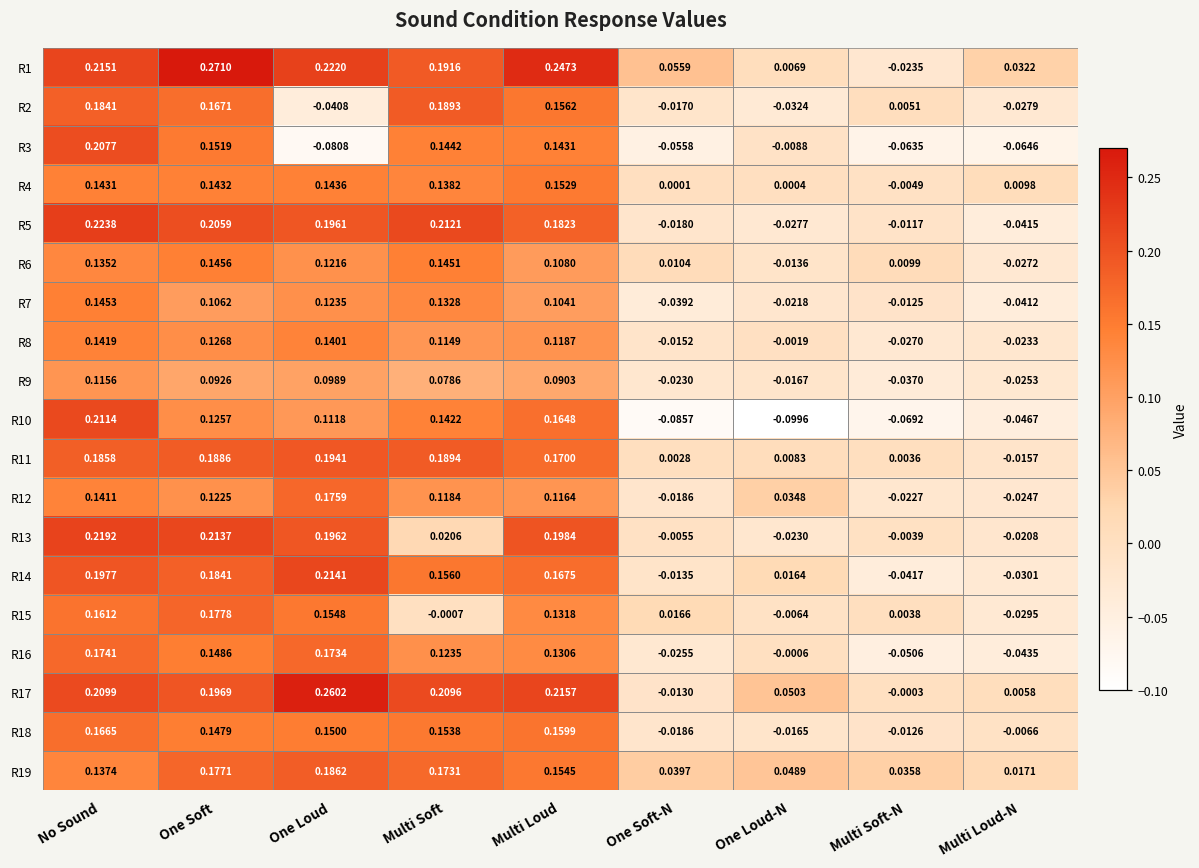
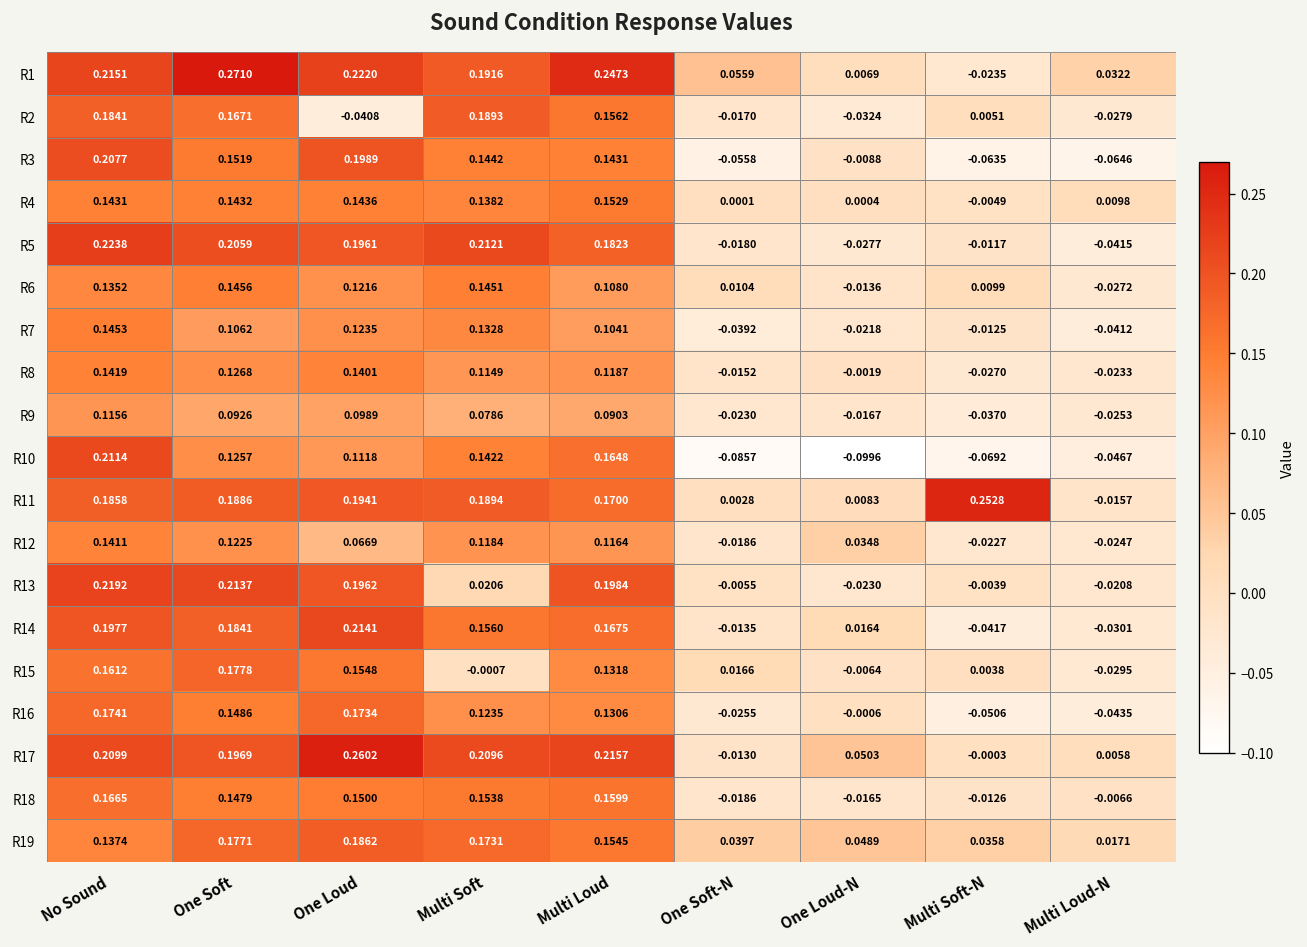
  {
    "R1": {
      "No Sound": 0.2151,
      "One Soft": 0.2710,
      "One Loud": 0.2220,
      "Multi Soft": 0.1916,
      "Multi Loud": 0.2473,
      "One Soft-N": 0.0559,
      "One Loud-N": 0.0069,
      "Multi Soft-N": -0.0235,
      "Multi Loud-N": 0.0322
    },
    "R2": {
      "No Sound": 0.1841,
      "One Soft": 0.1671,
      "One Loud": -0.0408,
      "Multi Soft": 0.1893,
      "Multi Loud": 0.1562,
      "One Soft-N": -0.0170,
      "One Loud-N": -0.0324,
      "Multi Soft-N": 0.0051,
      "Multi Loud-N": -0.0279
    },
    "R3": {
      "No Sound": 0.2077,
      "One Soft": 0.1519,
-     "One Loud": -0.0808,
+     "One Loud": 0.1989,
      "Multi Soft": 0.1442,
      "Multi Loud": 0.1431,
      "One Soft-N": -0.0558,
      "One Loud-N": -0.0088,
      "Multi Soft-N": -0.0635,
      "Multi Loud-N": -0.0646
    },
    "R4": {
      "No Sound": 0.1431,
      "One Soft": 0.1432,
      "One Loud": 0.1436,
      "Multi Soft": 0.1382,
      "Multi Loud": 0.1529,
      "One Soft-N": 0.0001,
      "One Loud-N": 0.0004,
      "Multi Soft-N": -0.0049,
      "Multi Loud-N": 0.0098
    },
    "R5": {
      "No Sound": 0.2238,
      "One Soft": 0.2059,
      "One Loud": 0.1961,
      "Multi Soft": 0.2121,
      "Multi Loud": 0.1823,
      "One Soft-N": -0.0180,
      "One Loud-N": -0.0277,
      "Multi Soft-N": -0.0117,
      "Multi Loud-N": -0.0415
    },
    "R6": {
      "No Sound": 0.1352,
      "One Soft": 0.1456,
      "One Loud": 0.1216,
      "Multi Soft": 0.1451,
      "Multi Loud": 0.1080,
      "One Soft-N": 0.0104,
      "One Loud-N": -0.0136,
      "Multi Soft-N": 0.0099,
      "Multi Loud-N": -0.0272
    },
    "R7": {
      "No Sound": 0.1453,
      "One Soft": 0.1062,
      "One Loud": 0.1235,
      "Multi Soft": 0.1328,
      "Multi Loud": 0.1041,
      "One Soft-N": -0.0392,
      "One Loud-N": -0.0218,
      "Multi Soft-N": -0.0125,
      "Multi Loud-N": -0.0412
    },
    "R8": {
      "No Sound": 0.1419,
      "One Soft": 0.1268,
      "One Loud": 0.1401,
      "Multi Soft": 0.1149,
      "Multi Loud": 0.1187,
      "One Soft-N": -0.0152,
      "One Loud-N": -0.0019,
      "Multi Soft-N": -0.0270,
      "Multi Loud-N": -0.0233
    },
    "R9": {
      "No Sound": 0.1156,
      "One Soft": 0.0926,
      "One Loud": 0.0989,
      "Multi Soft": 0.0786,
      "Multi Loud": 0.0903,
      "One Soft-N": -0.0230,
      "One Loud-N": -0.0167,
      "Multi Soft-N": -0.0370,
      "Multi Loud-N": -0.0253
    },
    "R10": {
      "No Sound": 0.2114,
      "One Soft": 0.1257,
      "One Loud": 0.1118,
      "Multi Soft": 0.1422,
      "Multi Loud": 0.1648,
      "One Soft-N": -0.0857,
      "One Loud-N": -0.0996,
      "Multi Soft-N": -0.0692,
      "Multi Loud-N": -0.0467
    },
    "R11": {
      "No Sound": 0.1858,
      "One Soft": 0.1886,
      "One Loud": 0.1941,
      "Multi Soft": 0.1894,
      "Multi Loud": 0.1700,
      "One Soft-N": 0.0028,
      "One Loud-N": 0.0083,
-     "Multi Soft-N": 0.0036,
+     "Multi Soft-N": 0.2528,
      "Multi Loud-N": -0.0157
    },
    "R12": {
      "No Sound": 0.1411,
      "One Soft": 0.1225,
-     "One Loud": 0.1759,
+     "One Loud": 0.0669,
      "Multi Soft": 0.1184,
      "Multi Loud": 0.1164,
      "One Soft-N": -0.0186,
      "One Loud-N": 0.0348,
      "Multi Soft-N": -0.0227,
      "Multi Loud-N": -0.0247
    },
    "R13": {
      "No Sound": 0.2192,
      "One Soft": 0.2137,
      "One Loud": 0.1962,
      "Multi Soft": 0.0206,
      "Multi Loud": 0.1984,
      "One Soft-N": -0.0055,
      "One Loud-N": -0.0230,
      "Multi Soft-N": -0.0039,
      "Multi Loud-N": -0.0208
    },
    "R14": {
      "No Sound": 0.1977,
      "One Soft": 0.1841,
      "One Loud": 0.2141,
      "Multi Soft": 0.1560,
      "Multi Loud": 0.1675,
      "One Soft-N": -0.0135,
      "One Loud-N": 0.0164,
      "Multi Soft-N": -0.0417,
      "Multi Loud-N": -0.0301
    },
    "R15": {
      "No Sound": 0.1612,
      "One Soft": 0.1778,
      "One Loud": 0.1548,
      "Multi Soft": -0.0007,
      "Multi Loud": 0.1318,
      "One Soft-N": 0.0166,
      "One Loud-N": -0.0064,
      "Multi Soft-N": 0.0038,
      "Multi Loud-N": -0.0295
    },
    "R16": {
      "No Sound": 0.1741,
      "One Soft": 0.1486,
      "One Loud": 0.1734,
      "Multi Soft": 0.1235,
      "Multi Loud": 0.1306,
      "One Soft-N": -0.0255,
      "One Loud-N": -0.0006,
      "Multi Soft-N": -0.0506,
      "Multi Loud-N": -0.0435
    },
    "R17": {
      "No Sound": 0.2099,
      "One Soft": 0.1969,
      "One Loud": 0.2602,
      "Multi Soft": 0.2096,
      "Multi Loud": 0.2157,
      "One Soft-N": -0.0130,
      "One Loud-N": 0.0503,
      "Multi Soft-N": -0.0003,
      "Multi Loud-N": 0.0058
    },
    "R18": {
      "No Sound": 0.1665,
      "One Soft": 0.1479,
      "One Loud": 0.1500,
      "Multi Soft": 0.1538,
      "Multi Loud": 0.1599,
      "One Soft-N": -0.0186,
      "One Loud-N": -0.0165,
      "Multi Soft-N": -0.0126,
      "Multi Loud-N": -0.0066
    },
    "R19": {
      "No Sound": 0.1374,
      "One Soft": 0.1771,
      "One Loud": 0.1862,
      "Multi Soft": 0.1731,
      "Multi Loud": 0.1545,
      "One Soft-N": 0.0397,
      "One Loud-N": 0.0489,
      "Multi Soft-N": 0.0358,
      "Multi Loud-N": 0.0171
    }
  }
